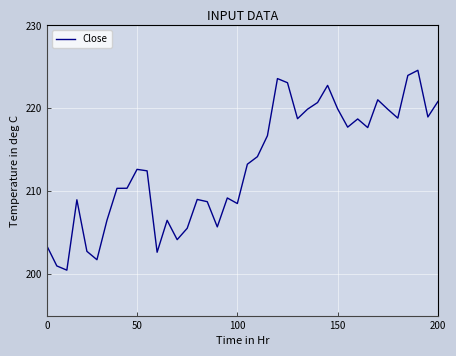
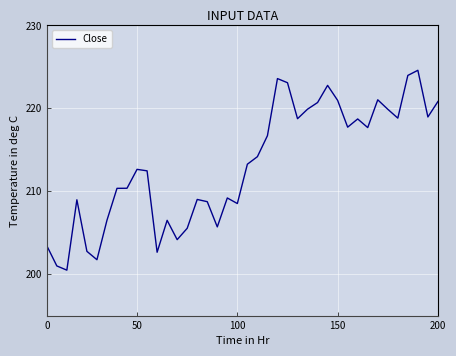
  {
    "0": 203,
    "50": 213,
    "100": 209,
-   "150": 220,
+   "150": 221,
    "200": 221
  }
